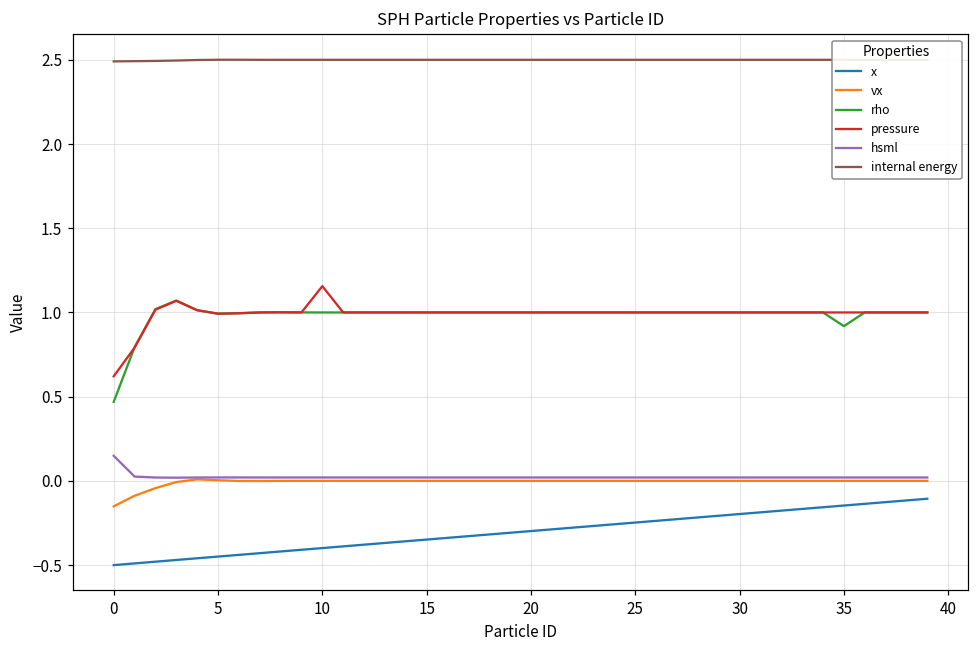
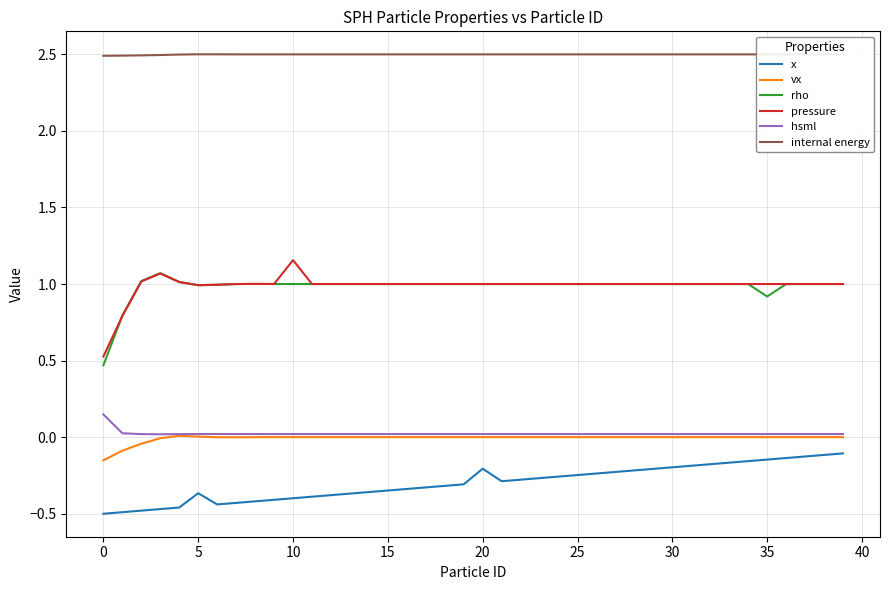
  {
    "x": {
      "0": -0.50,
-     "5": -0.45,
+     "5": -0.37,
      "10": -0.40,
      "15": -0.35,
-     "20": -0.30,
+     "20": -0.21,
      "25": -0.25,
      "30": -0.20,
      "35": -0.15
    },
    "vx": {
      "0": -0.15,
      "5": 0.00,
      "10": 0.00,
      "15": 0.00,
      "20": 0.00,
      "25": 0.00,
      "30": 0.00,
      "35": 0.00
    },
    "rho": {
      "0": 0.47,
      "10": 1.00,
      "35": 0.92
    },
    "pressure": {
-     "0": 0.62,
+     "0": 0.53,
      "10": 1.16,
      "35": 1.00
    },
    "hsml": {
      "0": 0.15,
      "5": 0.02,
      "10": 0.02,
      "15": 0.02,
      "20": 0.02,
      "25": 0.02,
      "30": 0.02,
      "35": 0.02
    },
    "internal energy": {
      "0": 2.49,
      "5": 2.50,
      "10": 2.50,
      "15": 2.50,
      "20": 2.50,
      "25": 2.50,
      "30": 2.50
    }
  }
